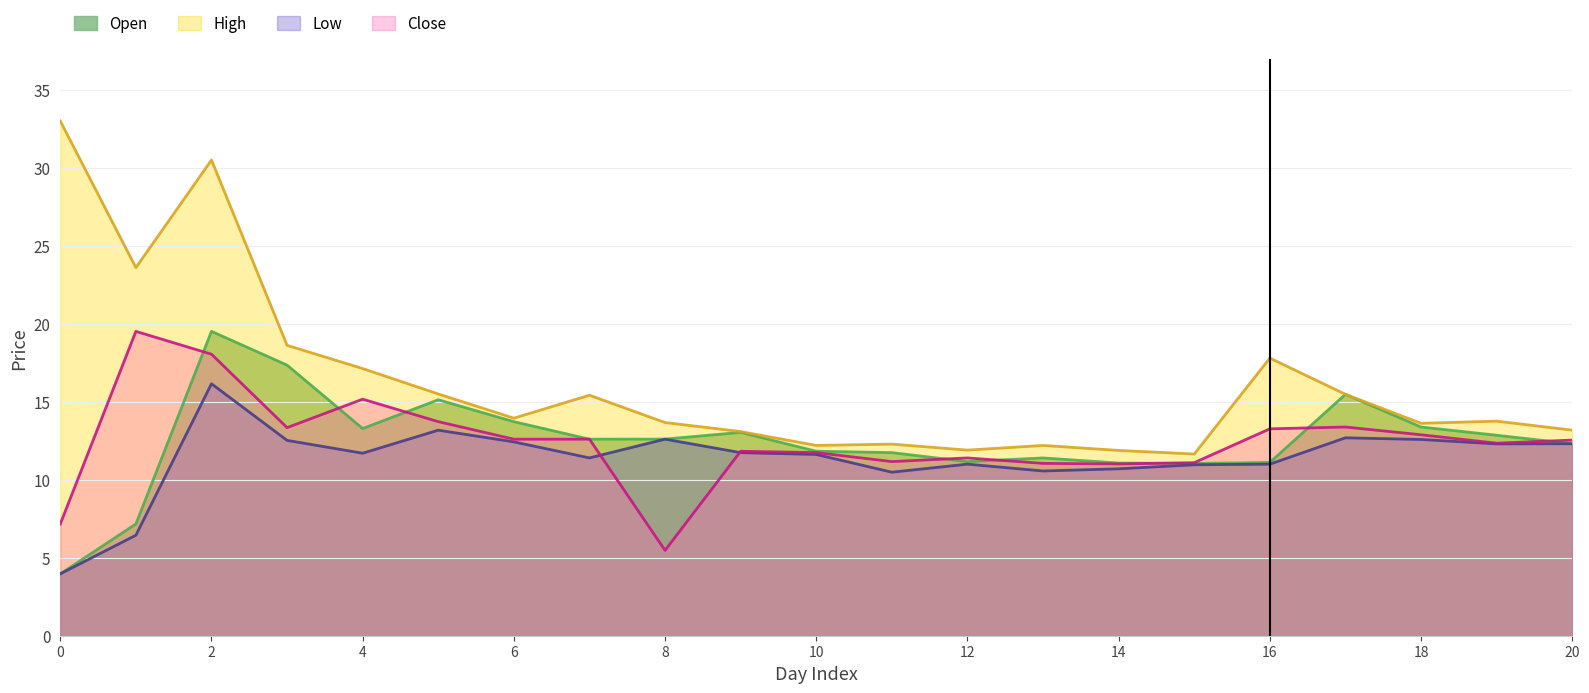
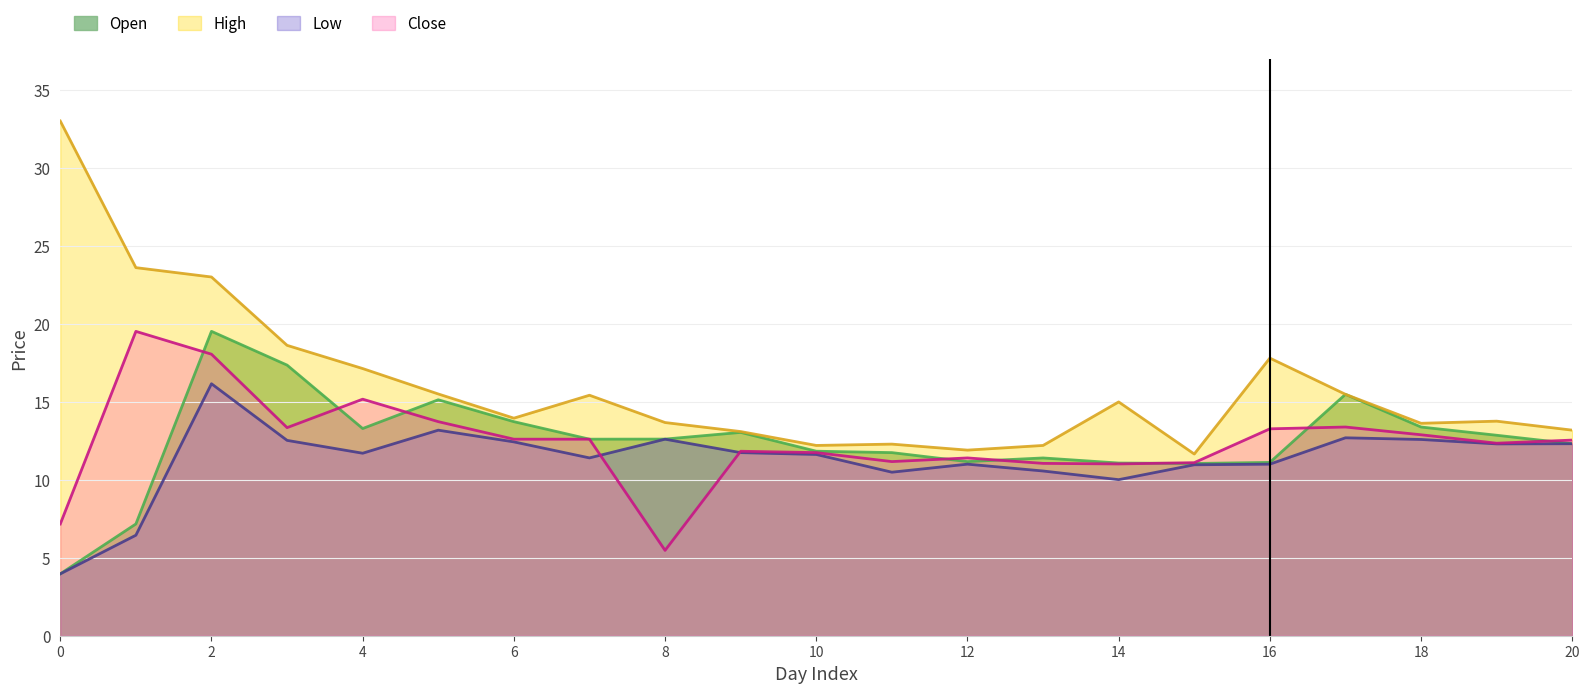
  {
    "Open": {
      "2": 19.5,
      "4": 13.3,
      "6": 13.7,
      "12": 11.2,
      "18": 13.4
    },
    "High": {
      "0": 33.0,
-     "2": 30.5,
+     "2": 23.0,
      "4": 17.1,
      "6": 13.9,
      "8": 13.7,
      "10": 12.2,
      "12": 11.9,
-     "14": 11.9,
+     "14": 15.0,
      "16": 17.8,
      "18": 13.6,
      "20": 13.2
    },
    "Low": {
      "2": 16.2,
      "4": 11.7,
      "6": 12.4,
      "12": 11.0,
-     "14": 10.7,
+     "14": 10.0,
      "18": 12.6
    },
    "Close": {
      "0": 7.2,
      "2": 18.1,
      "4": 15.2,
      "6": 12.6,
      "8": 5.5,
      "12": 11.4,
      "16": 13.3,
      "18": 12.9,
      "20": 12.5
    }
  }
